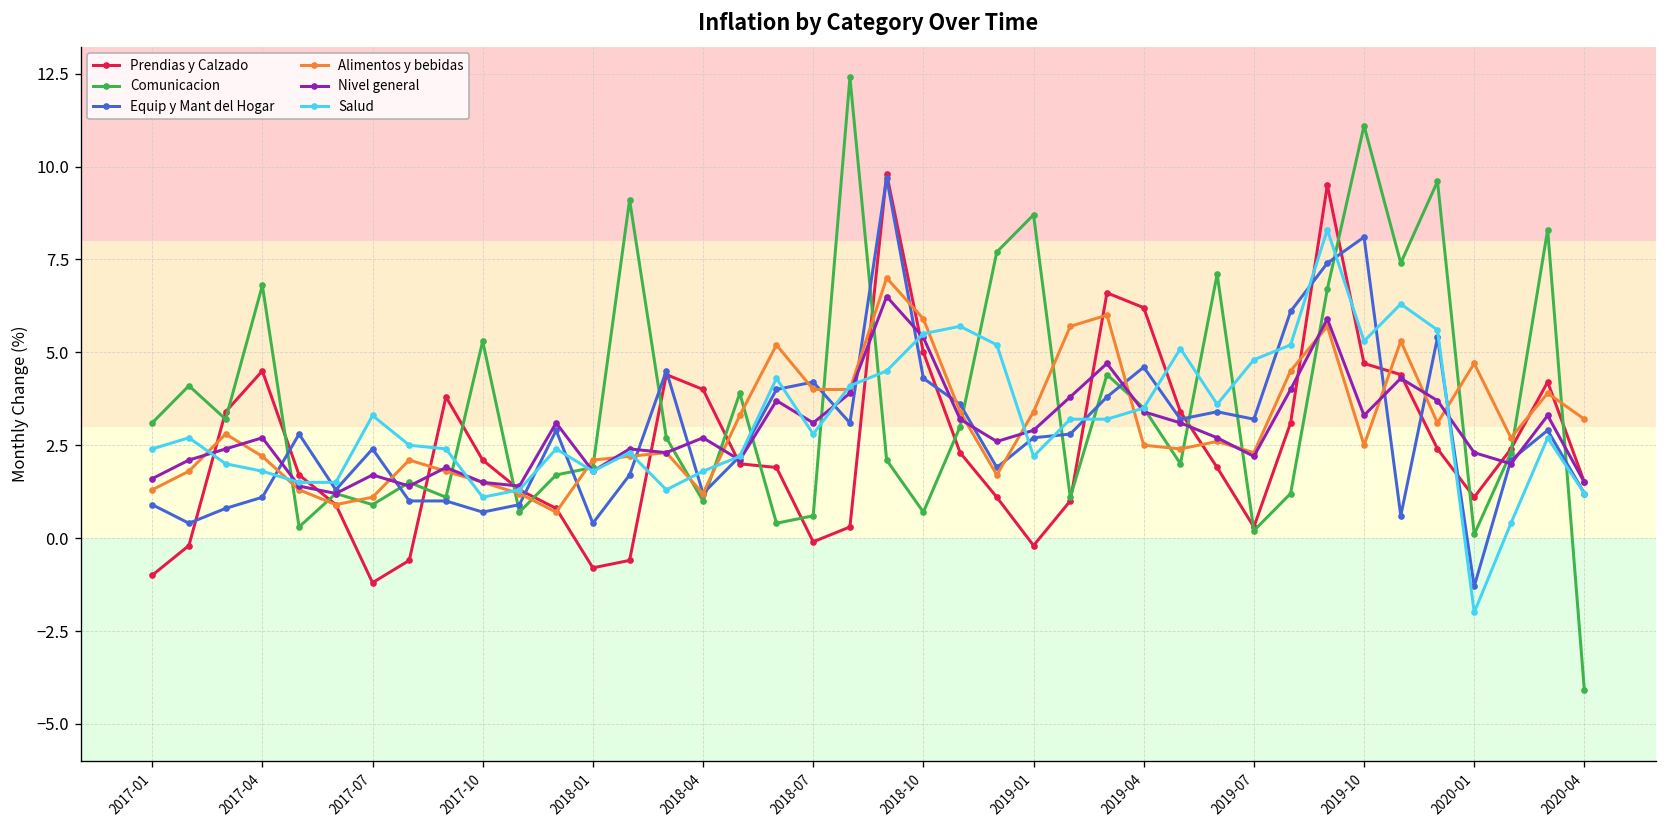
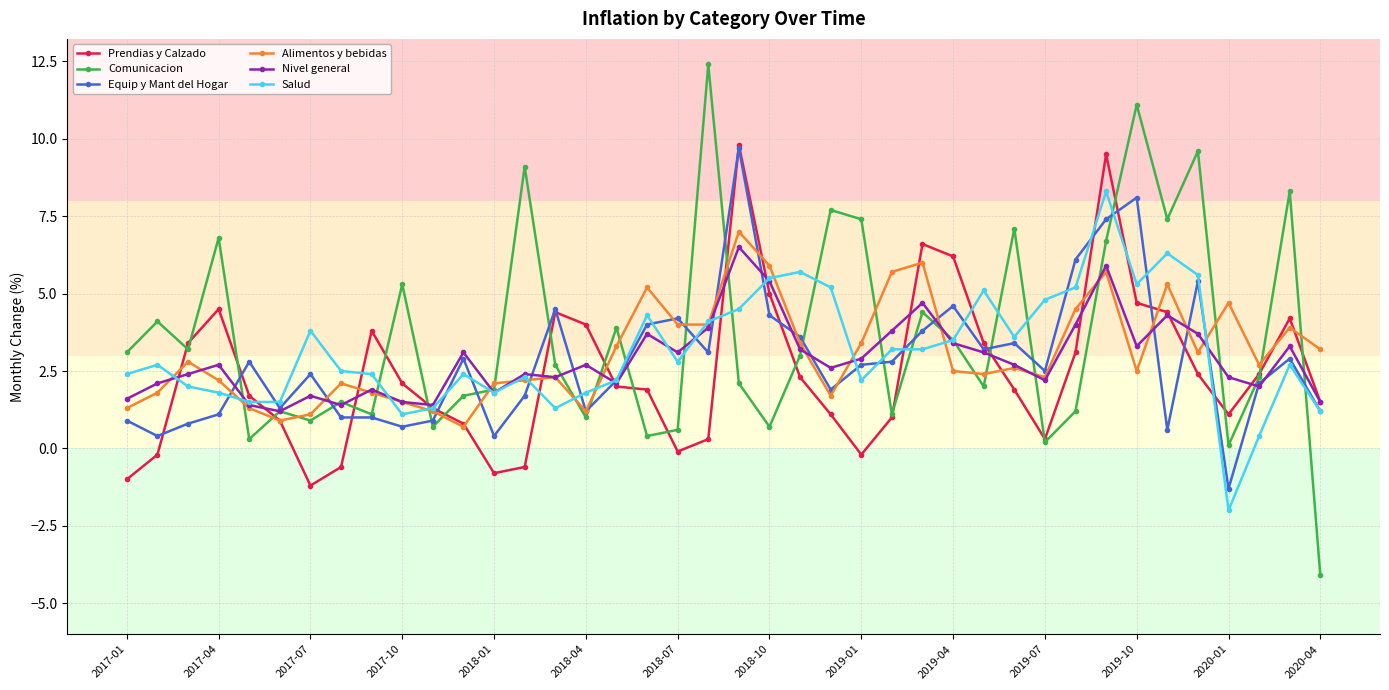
  {
    "Prendias y Calzado": {
      "2017-01": -1.0,
      "2017-04": 4.5,
      "2017-07": -1.2,
      "2017-10": 2.1,
      "2018-01": -0.8,
      "2018-04": 4.0,
      "2018-07": -0.1,
      "2018-10": 5.0,
      "2019-01": -0.2,
      "2019-04": 6.2,
      "2019-07": 0.3,
      "2019-10": 4.7,
      "2020-01": 1.1
    },
    "Comunicacion": {
      "2017-01": 3.1,
      "2017-04": 6.8,
      "2017-07": 0.9,
      "2017-10": 5.3,
      "2018-01": 1.9,
      "2018-04": 1.0,
      "2018-07": 0.6,
      "2018-10": 0.7,
-     "2019-01": 8.7,
+     "2019-01": 7.4,
      "2019-07": 0.2,
      "2019-10": 11.1,
      "2020-01": 0.1,
      "2020-04": -4.1
    },
    "Equip y Mant del Hogar": {
      "2017-01": 0.9,
      "2017-04": 1.1,
      "2017-07": 2.4,
      "2017-10": 0.7,
      "2018-01": 0.4,
      "2018-07": 4.2,
      "2018-10": 4.3,
      "2019-01": 2.7,
      "2019-04": 4.6,
-     "2019-07": 3.2,
+     "2019-07": 2.5,
      "2019-10": 8.1,
      "2020-01": -1.3
    },
    "Alimentos y bebidas": {
      "2017-01": 1.3,
      "2017-04": 2.2,
      "2017-07": 1.1,
      "2018-01": 2.1,
      "2018-07": 4.0,
      "2018-10": 5.9,
      "2019-01": 3.4,
      "2019-04": 2.5,
      "2019-07": 2.3,
      "2019-10": 2.5,
      "2020-01": 4.7,
      "2020-04": 3.2
    },
    "Nivel general": {
      "2017-01": 1.6,
      "2017-04": 2.7,
      "2017-07": 1.7,
      "2018-04": 2.7,
      "2018-07": 3.1,
      "2018-10": 5.4,
      "2019-01": 2.9,
      "2019-04": 3.4,
      "2019-07": 2.2,
      "2019-10": 3.3,
      "2020-01": 2.3
    },
    "Salud": {
      "2017-01": 2.4,
      "2017-04": 1.8,
-     "2017-07": 3.3,
+     "2017-07": 3.8,
      "2017-10": 1.1,
      "2018-04": 1.8,
      "2018-07": 2.8,
      "2018-10": 5.5,
      "2019-01": 2.2,
      "2019-07": 4.8,
      "2019-10": 5.3,
      "2020-01": -2.0
    }
  }
